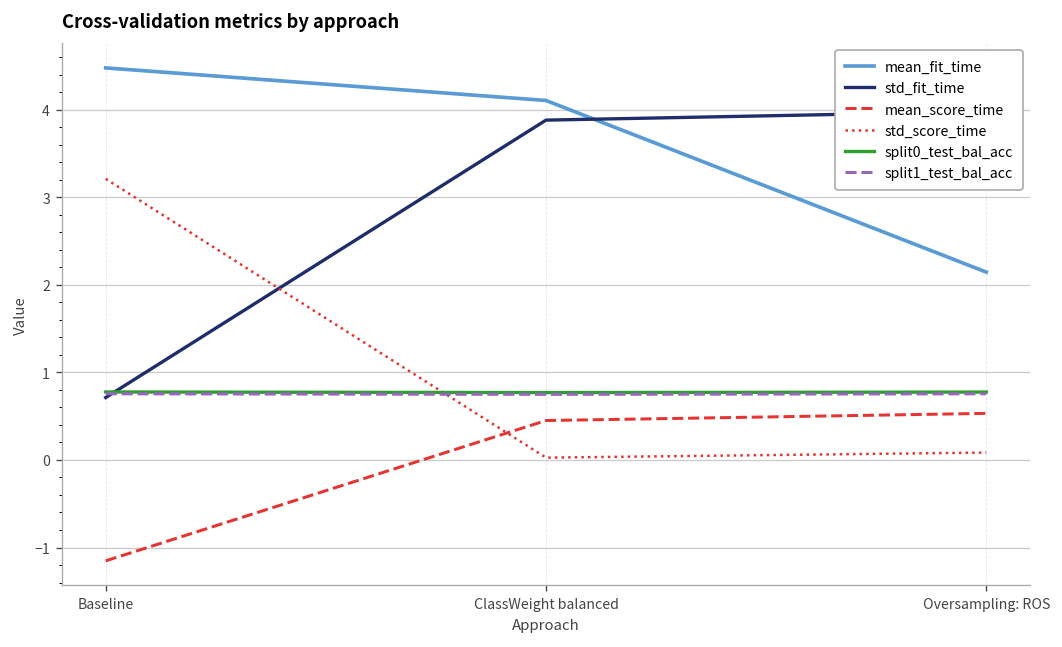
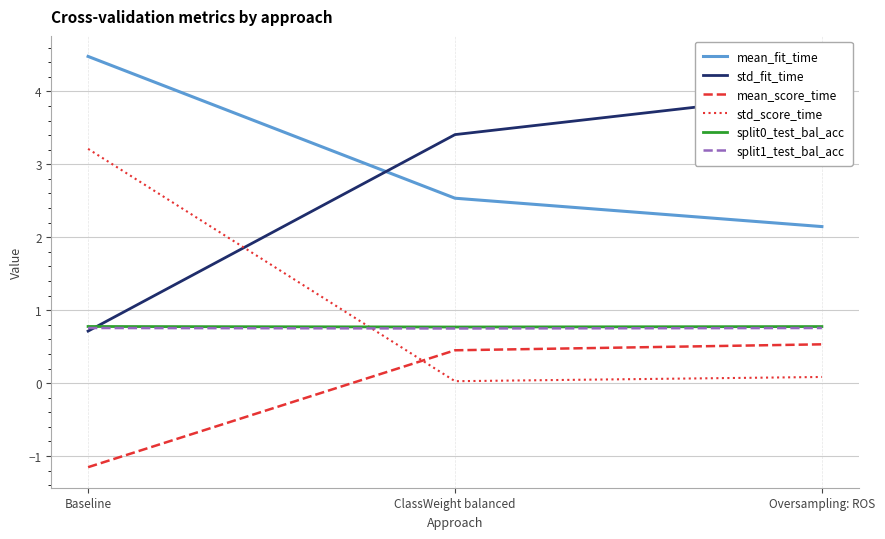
  {
    "mean_fit_time": {
      "Baseline": 4.5,
-     "ClassWeight balanced": 4.1,
+     "ClassWeight balanced": 2.5,
      "Oversampling: ROS": 2.1
    },
    "std_fit_time": {
      "Baseline": 0.7,
-     "ClassWeight balanced": 3.9
+     "ClassWeight balanced": 3.4
    }
  }
